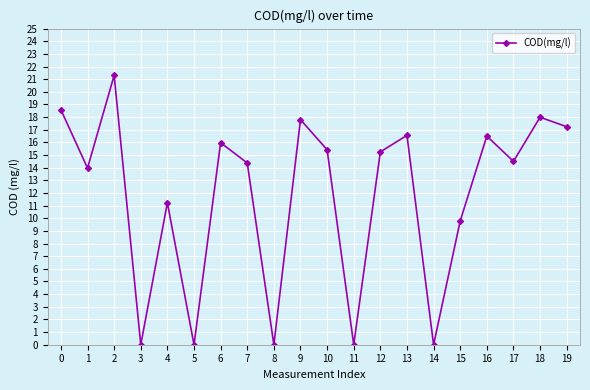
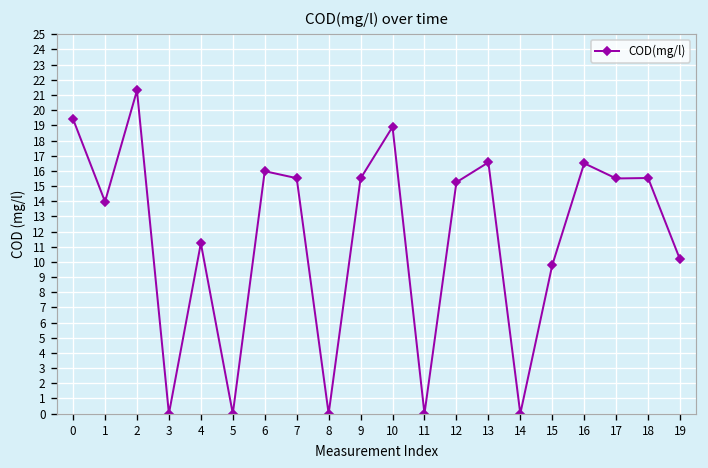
  {
-   "0": 18.6,
+   "0": 19.4,
    "1": 14.0,
    "2": 21.3,
    "3": 0.0,
    "4": 11.2,
    "5": 0.0,
    "6": 16.0,
-   "7": 14.4,
+   "7": 15.5,
    "8": 0.0,
-   "9": 17.8,
-   "10": 15.4,
+   "9": 15.5,
+   "10": 18.9,
    "11": 0.0,
    "12": 15.3,
    "13": 16.6,
    "14": 0.0,
    "15": 9.8,
    "16": 16.5,
-   "17": 14.5,
-   "18": 18.0,
-   "19": 17.2
+   "17": 15.5,
+   "18": 15.5,
+   "19": 10.2
  }
